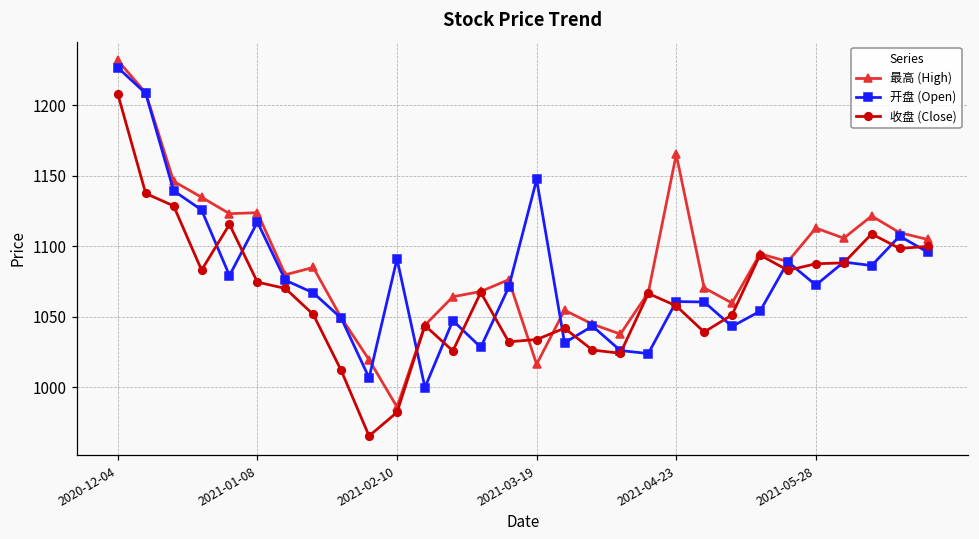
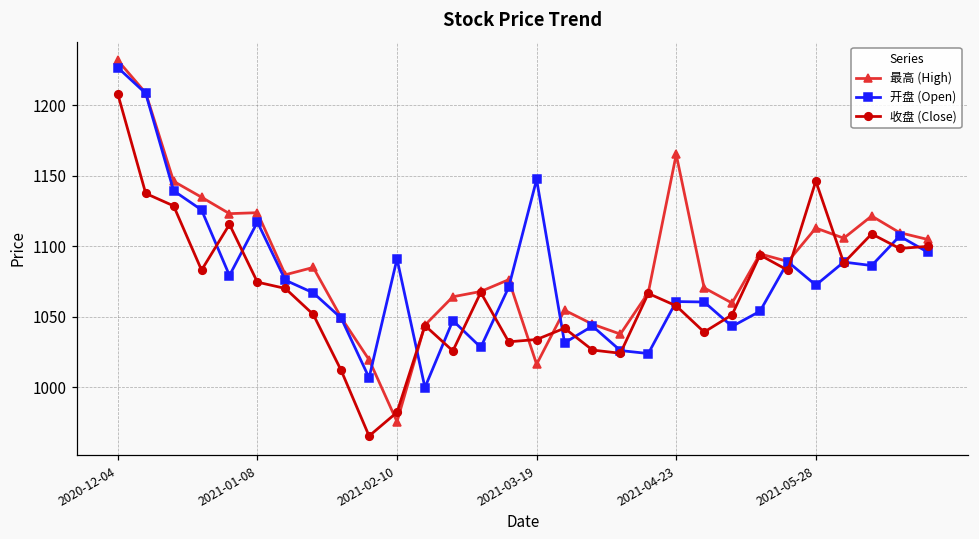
  {
    "最高 (High)": {
      "2020-12-04": 1232,
      "2021-01-08": 1124,
-     "2021-02-10": 986,
+     "2021-02-10": 976,
      "2021-03-19": 1016,
      "2021-04-23": 1165,
      "2021-05-28": 1113
    },
    "开盘 (Open)": {
      "2020-12-04": 1227,
      "2021-01-08": 1117,
      "2021-02-10": 1091,
      "2021-03-19": 1147,
      "2021-04-23": 1061,
      "2021-05-28": 1073
    },
    "收盘 (Close)": {
      "2020-12-04": 1208,
      "2021-01-08": 1075,
      "2021-02-10": 982,
      "2021-03-19": 1034,
      "2021-04-23": 1058,
-     "2021-05-28": 1088
+     "2021-05-28": 1146
    }
  }
